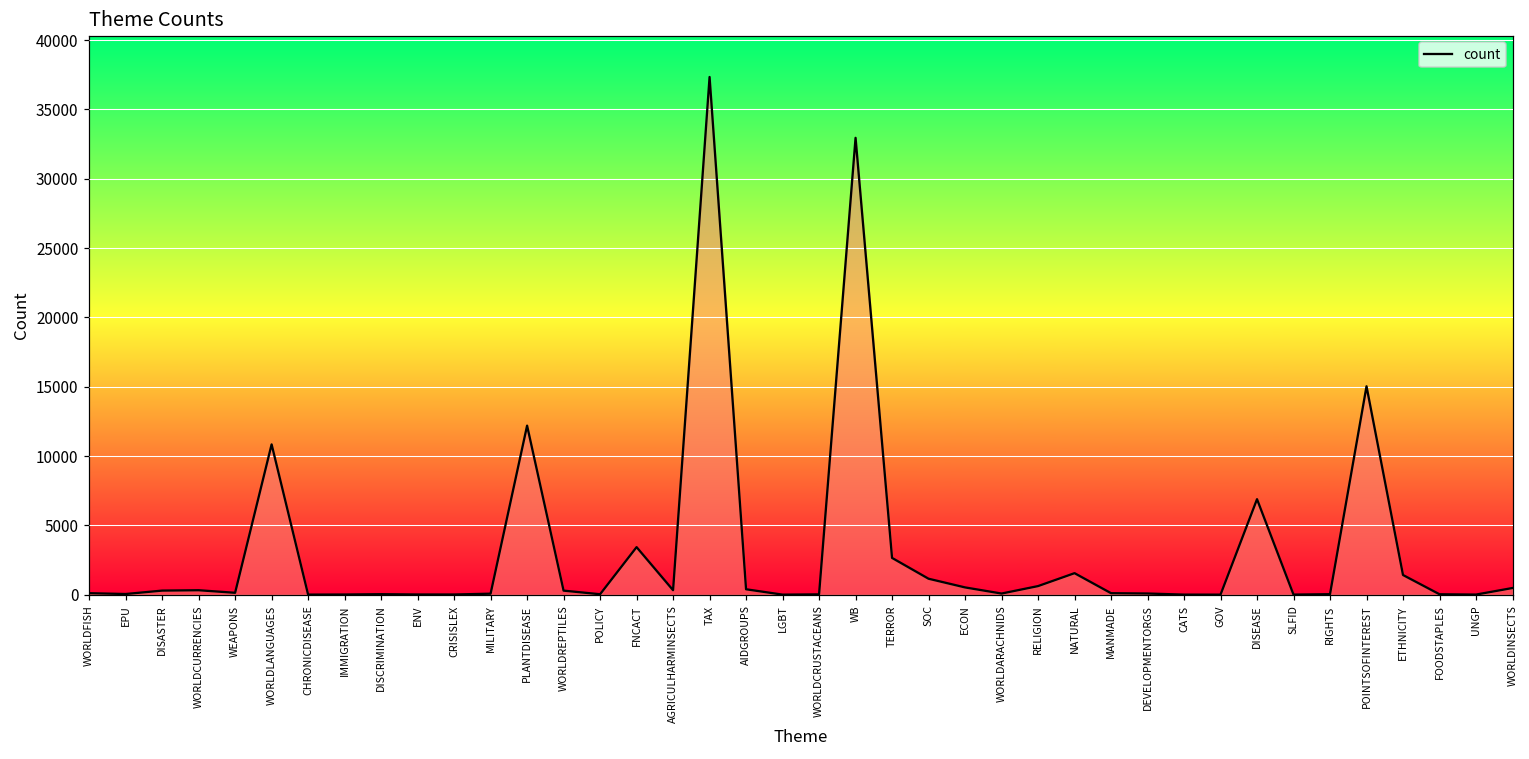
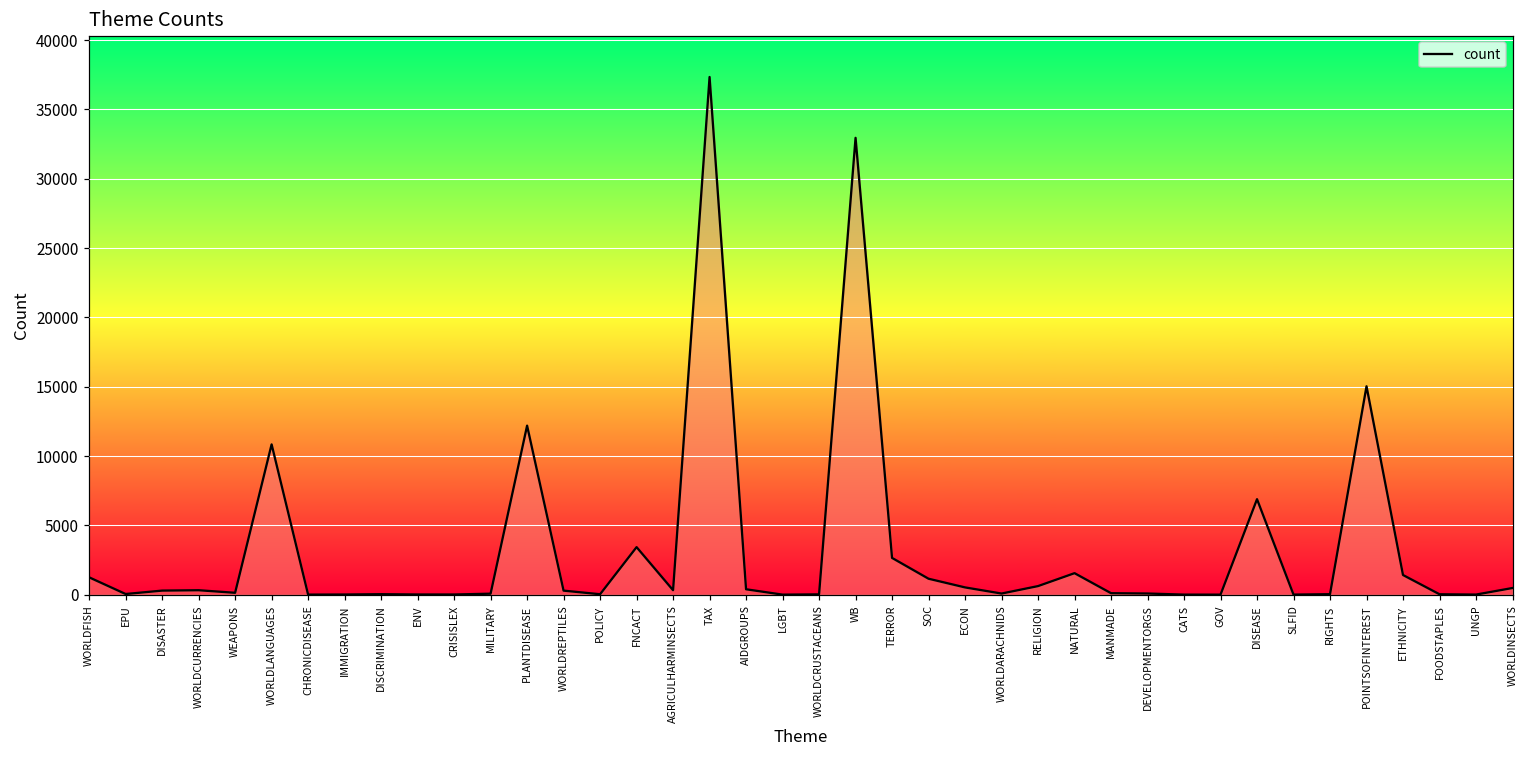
  {
-   "WORLDFISH": 100,
+   "WORLDFISH": 1300,
    "EPU": 100,
    "DISASTER": 300,
    "WORLDCURRENCIES": 300,
    "WEAPONS": 100,
    "WORLDLANGUAGES": 10800,
    "CHRONICDISEASE": 0,
    "IMMIGRATION": 0,
    "DISCRIMINATION": 0,
    "ENV": 0,
    "CRISISLEX": 0,
    "MILITARY": 100,
    "PLANTDISEASE": 12200,
    "WORLDREPTILES": 300,
    "POLICY": 0,
    "FNCACT": 3400,
    "AGRICULHARMINSECTS": 300,
    "TAX": 37300,
    "AIDGROUPS": 400,
    "LGBT": 0,
    "WORLDCRUSTACEANS": 0,
    "WB": 33000,
    "TERROR": 2700,
    "SOC": 1200,
    "ECON": 500,
    "WORLDARACHNIDS": 100,
    "RELIGION": 600,
    "NATURAL": 1600,
    "MANMADE": 100,
    "DEVELOPMENTORGS": 100,
    "CATS": 0,
    "GOV": 0,
    "DISEASE": 6900,
    "SLFID": 0,
    "RIGHTS": 0,
    "POINTSOFINTEREST": 15000,
    "ETHNICITY": 1400,
    "FOODSTAPLES": 0,
    "UNGP": 0,
    "WORLDINSECTS": 500
  }
